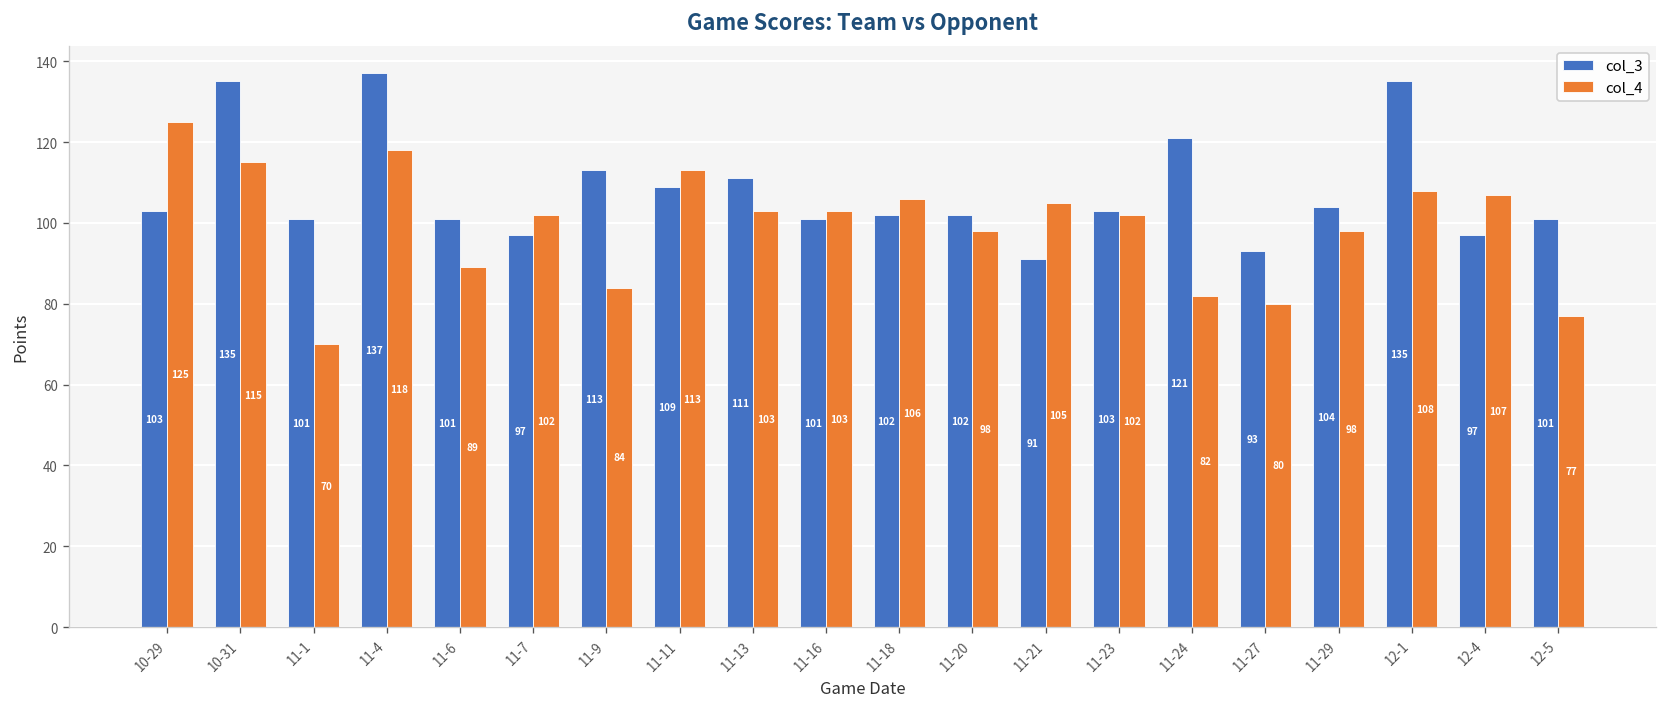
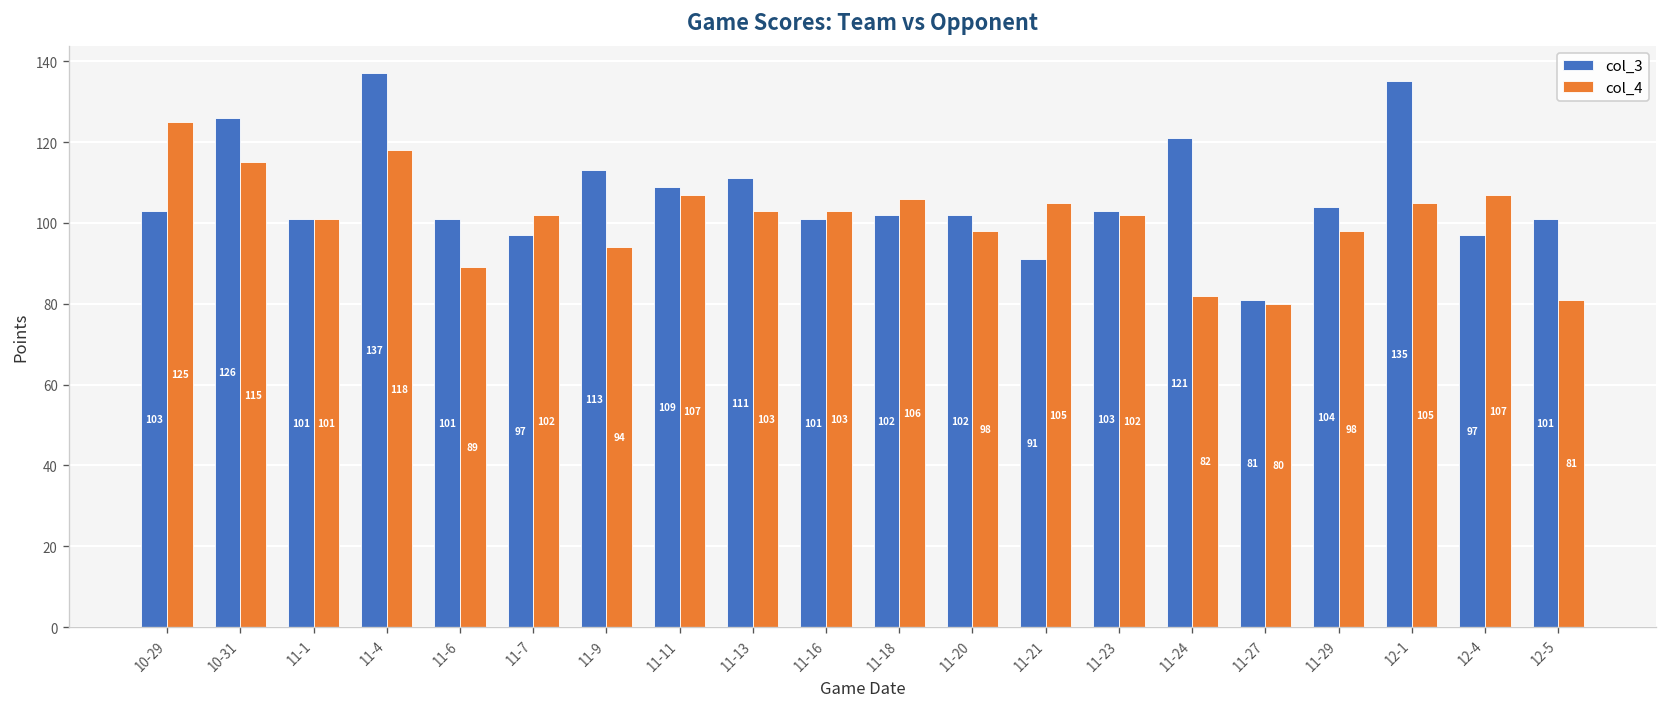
  {
    "col_3": {
      "10-29": 103,
-     "10-31": 135,
+     "10-31": 126,
      "11-1": 101,
      "11-4": 137,
      "11-6": 101,
      "11-7": 97,
      "11-9": 113,
      "11-11": 109,
      "11-13": 111,
      "11-16": 101,
      "11-18": 102,
      "11-20": 102,
      "11-21": 91,
      "11-23": 103,
      "11-24": 121,
-     "11-27": 93,
+     "11-27": 81,
      "11-29": 104,
      "12-1": 135,
      "12-4": 97,
      "12-5": 101
    },
    "col_4": {
      "10-29": 125,
      "10-31": 115,
-     "11-1": 70,
+     "11-1": 101,
      "11-4": 118,
      "11-6": 89,
      "11-7": 102,
-     "11-9": 84,
-     "11-11": 113,
+     "11-9": 94,
+     "11-11": 107,
      "11-13": 103,
      "11-16": 103,
      "11-18": 106,
      "11-20": 98,
      "11-21": 105,
      "11-23": 102,
      "11-24": 82,
      "11-27": 80,
      "11-29": 98,
-     "12-1": 108,
+     "12-1": 105,
      "12-4": 107,
-     "12-5": 77
+     "12-5": 81
    }
  }
